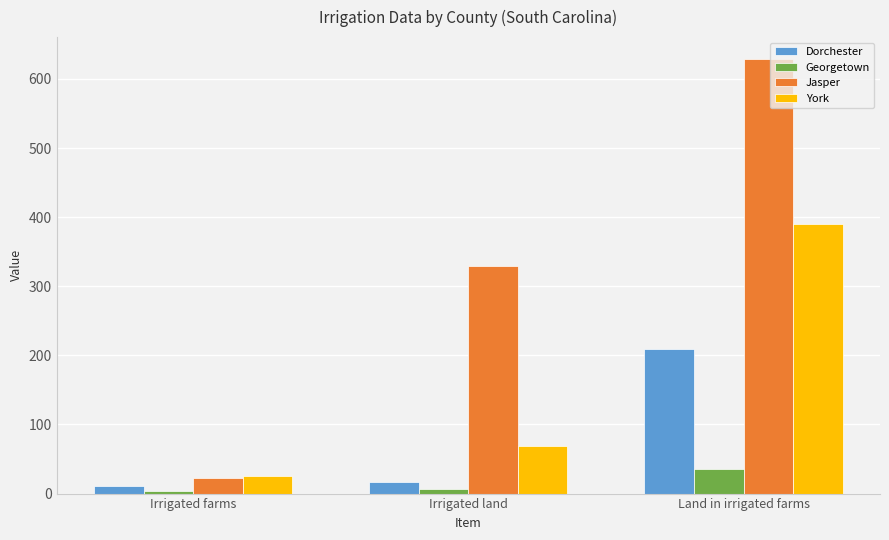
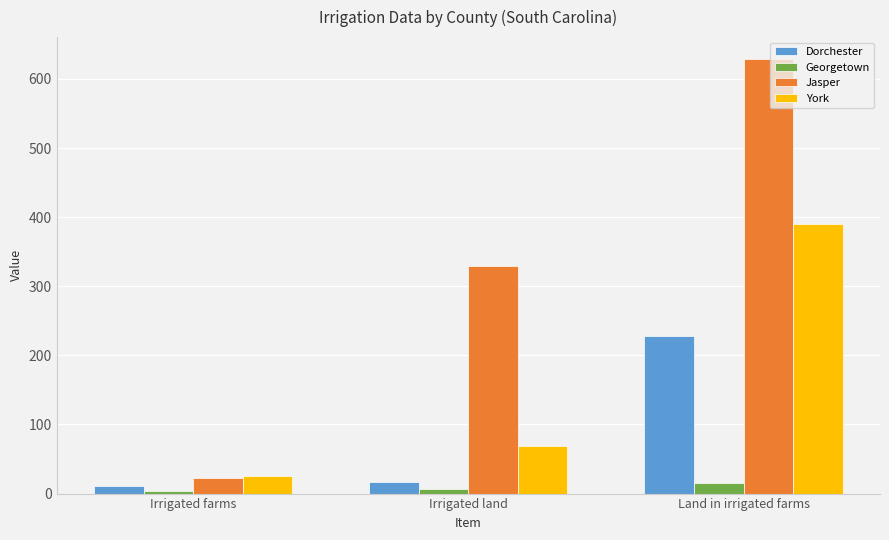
  {
    "Dorchester": {
      "Irrigated farms": 10,
      "Irrigated land": 20,
-     "Land in irrigated farms": 210
+     "Land in irrigated farms": 230
    },
    "Georgetown": {
      "Irrigated farms": 0,
      "Irrigated land": 10,
-     "Land in irrigated farms": 40
+     "Land in irrigated farms": 20
    },
    "Jasper": {
      "Irrigated farms": 20,
      "Irrigated land": 330,
      "Land in irrigated farms": 630
    },
    "York": {
      "Irrigated farms": 30,
      "Irrigated land": 70,
      "Land in irrigated farms": 390
    }
  }
